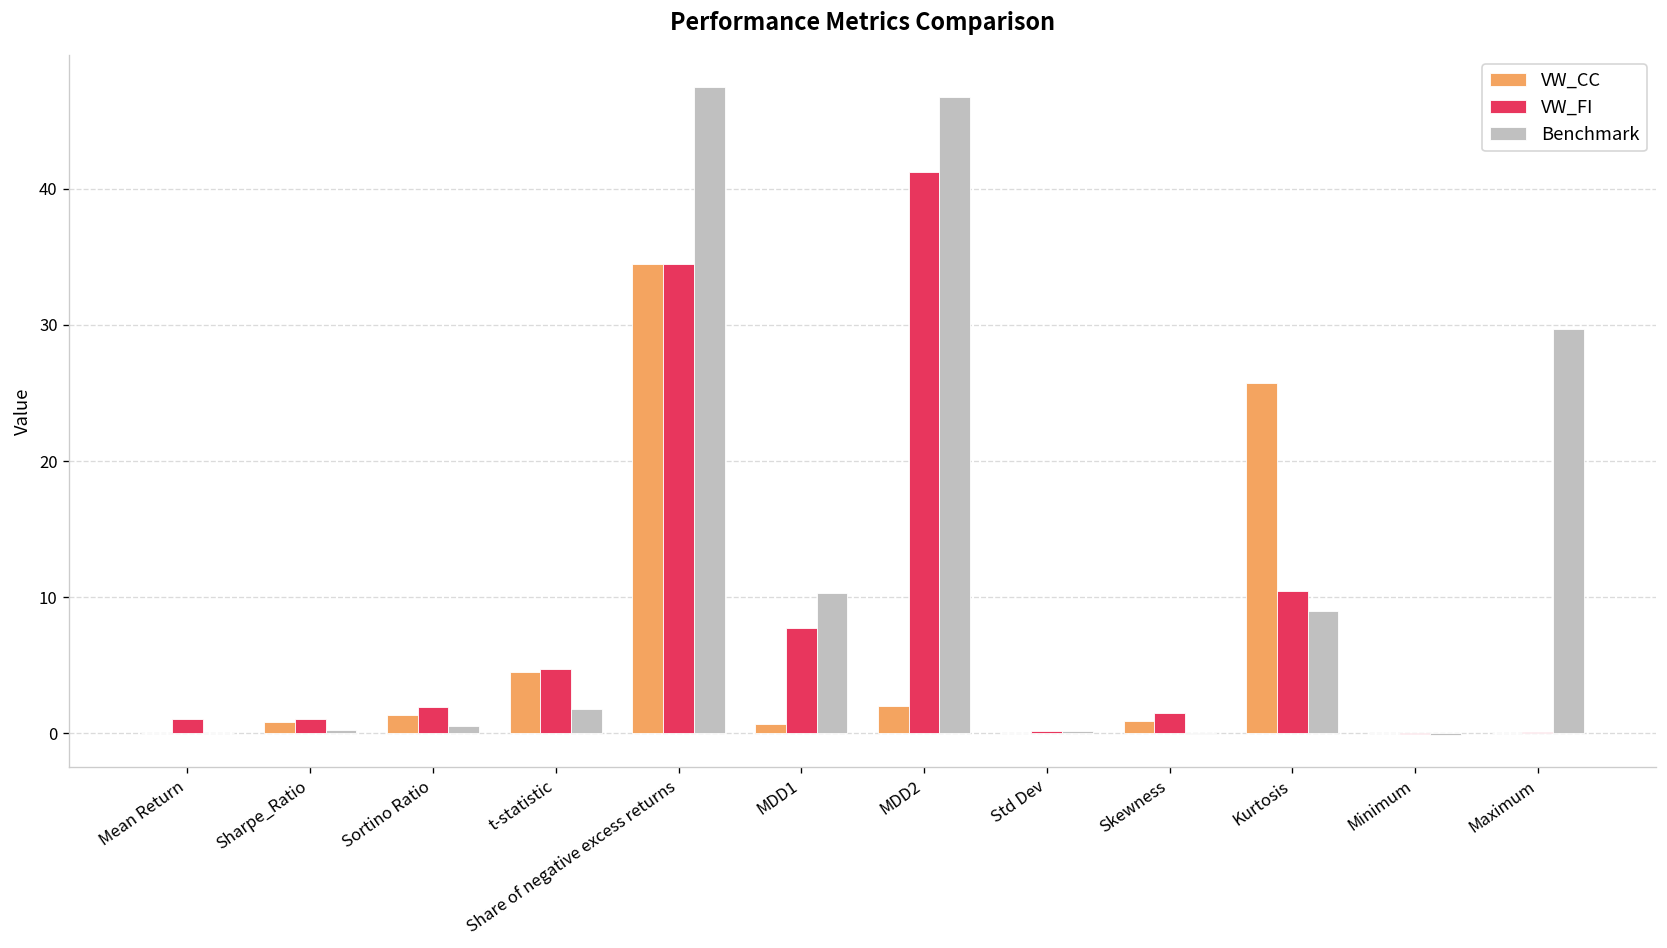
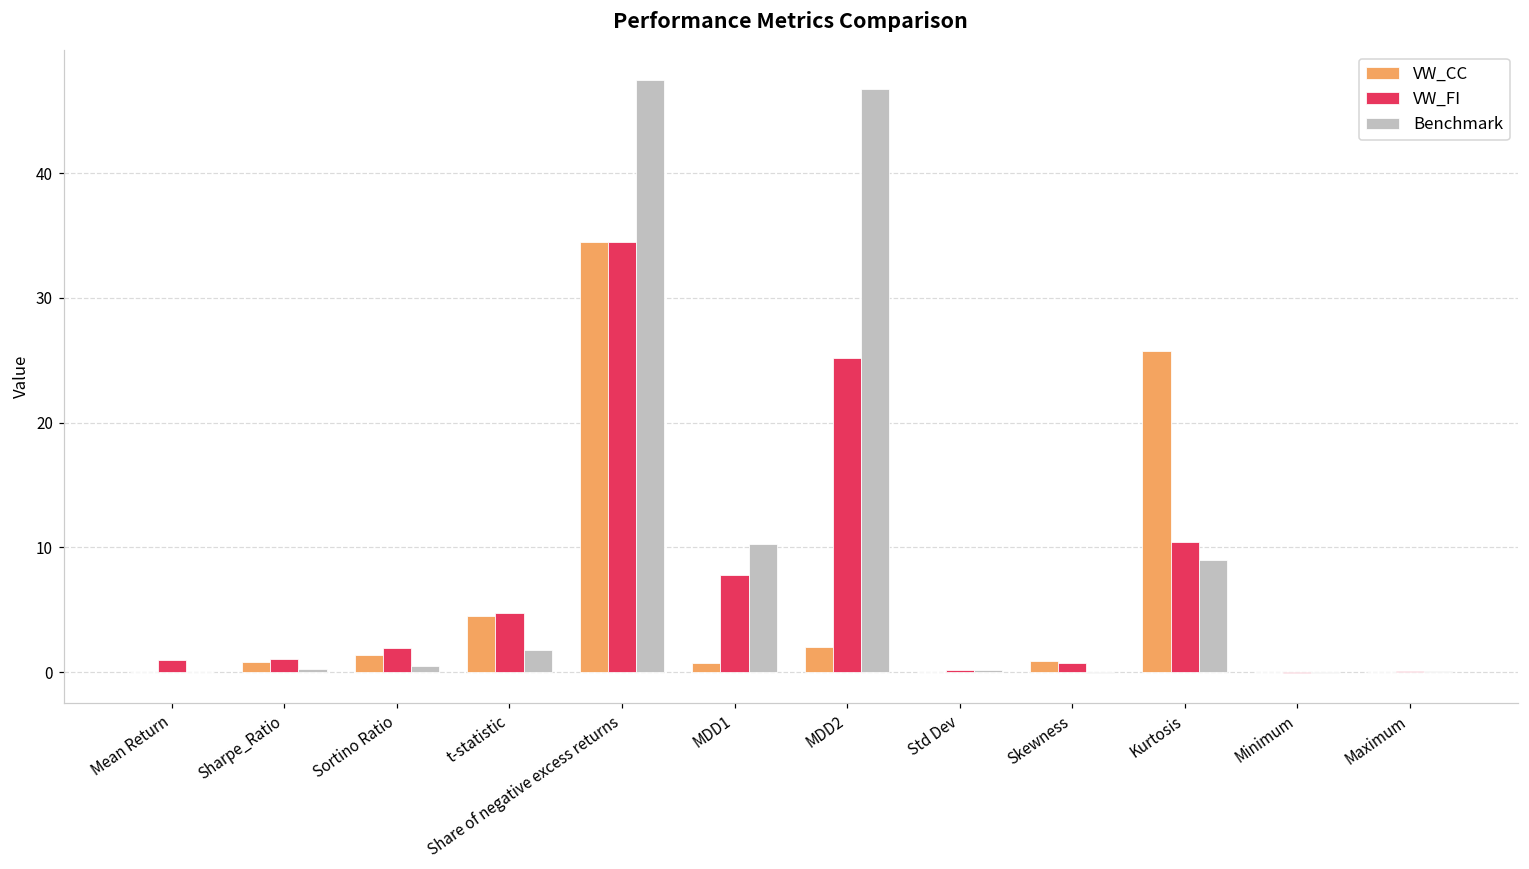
  {
    "VW_CC": {
      "Sharpe_Ratio": 0.8,
      "Sortino Ratio": 1.4,
      "t-statistic": 4.5,
      "Share of negative excess returns": 34.5,
      "MDD1": 0.7,
      "MDD2": 2.0,
      "Skewness": 0.9,
      "Kurtosis": 25.7
    },
    "VW_FI": {
      "Mean Return": 1.0,
      "Sharpe_Ratio": 1.0,
      "Sortino Ratio": 1.9,
      "t-statistic": 4.7,
      "Share of negative excess returns": 34.5,
      "MDD1": 7.8,
-     "MDD2": 41.2,
-     "Skewness": 1.5,
+     "MDD2": 25.2,
+     "Skewness": 0.8,
      "Kurtosis": 10.5
    },
    "Benchmark": {
      "Sharpe_Ratio": 0.2,
      "Sortino Ratio": 0.5,
      "t-statistic": 1.8,
      "Share of negative excess returns": 47.4,
      "MDD1": 10.3,
      "MDD2": 46.7,
      "Kurtosis": 9.0,
-     "Maximum": 29.7
+     "Maximum": 0.1
    }
  }
